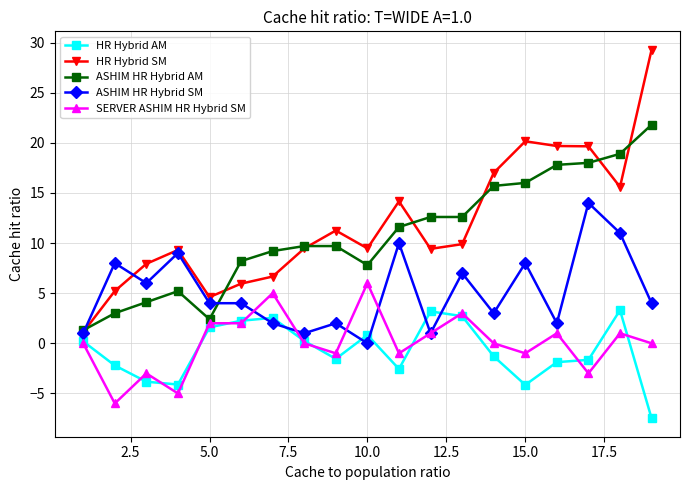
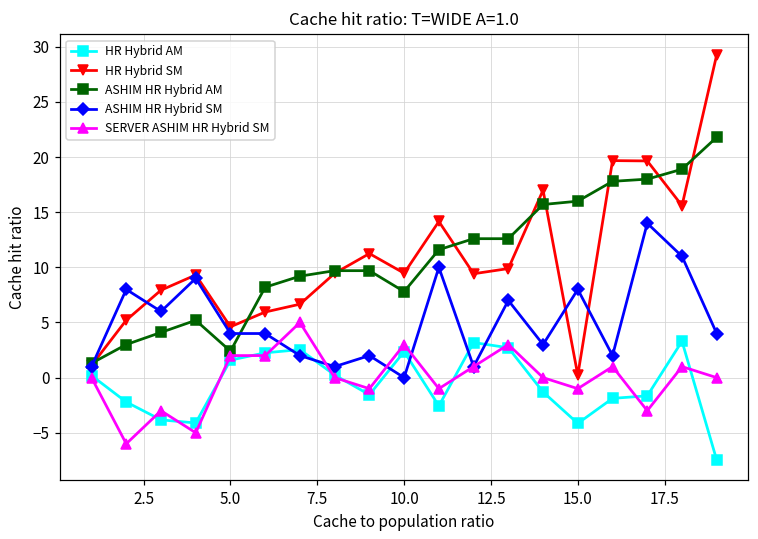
  {
    "HR Hybrid AM": {
      "5.0": 1.6,
-     "10.0": 0.8,
+     "10.0": 2.4,
      "15.0": -4.2
    },
    "HR Hybrid SM": {
      "5.0": 4.6,
      "10.0": 9.5,
-     "15.0": 20.2
+     "15.0": 0.2
    },
    "ASHIM HR Hybrid AM": {
      "5.0": 2.4,
      "10.0": 7.8,
      "15.0": 16.0
    },
    "ASHIM HR Hybrid SM": {
      "5.0": 4.0,
      "10.0": 0.0,
      "15.0": 8.0
    },
    "SERVER ASHIM HR Hybrid SM": {
      "5.0": 2,
-     "10.0": 6,
+     "10.0": 3,
      "15.0": -1
    }
  }
